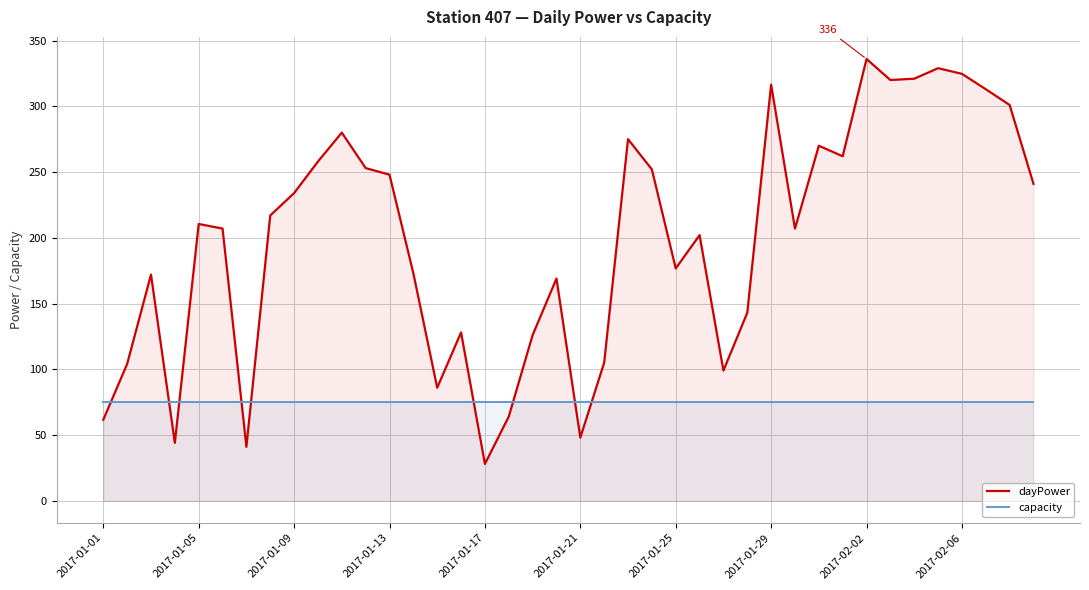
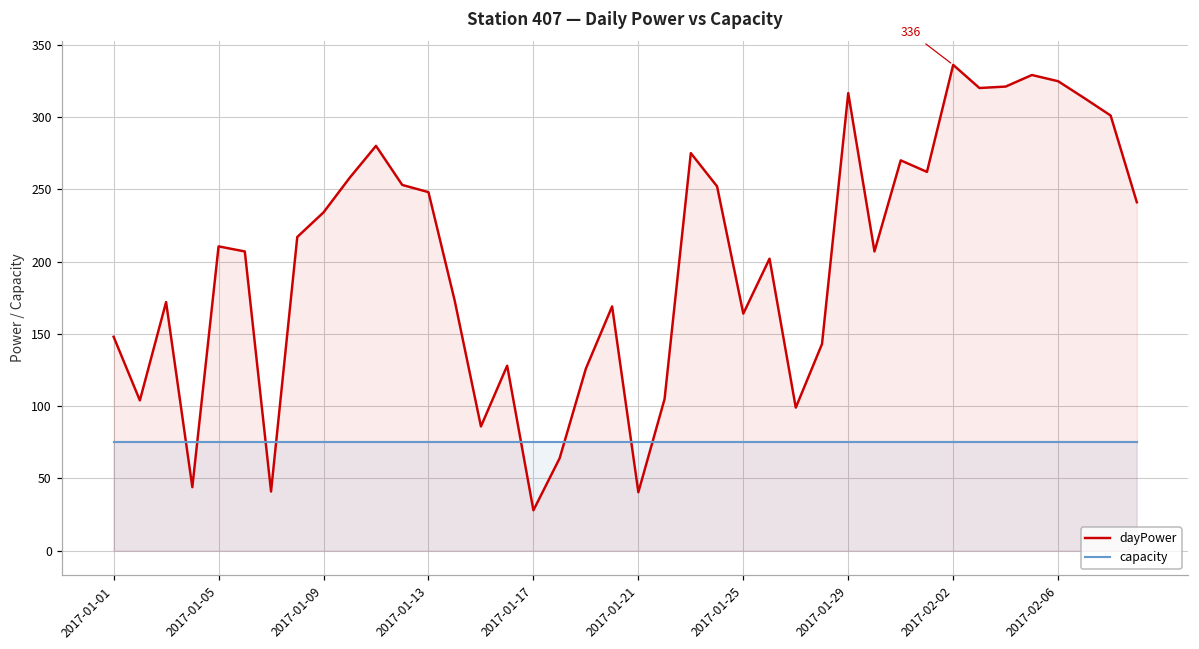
  {
    "dayPower": {
-     "2017-01-01": 62,
+     "2017-01-01": 148,
      "2017-01-05": 211,
      "2017-01-09": 234,
      "2017-01-13": 248,
      "2017-01-17": 28,
-     "2017-01-21": 48,
-     "2017-01-25": 177,
+     "2017-01-21": 41,
+     "2017-01-25": 164,
      "2017-01-29": 317,
      "2017-02-06": 325
    },
    "capacity": {
      "2017-01-01": 75,
      "2017-01-05": 75,
      "2017-01-09": 75,
      "2017-01-13": 75,
      "2017-01-17": 75,
      "2017-01-21": 75,
      "2017-01-25": 75,
      "2017-01-29": 75,
      "2017-02-02": 75,
      "2017-02-06": 75
    }
  }
